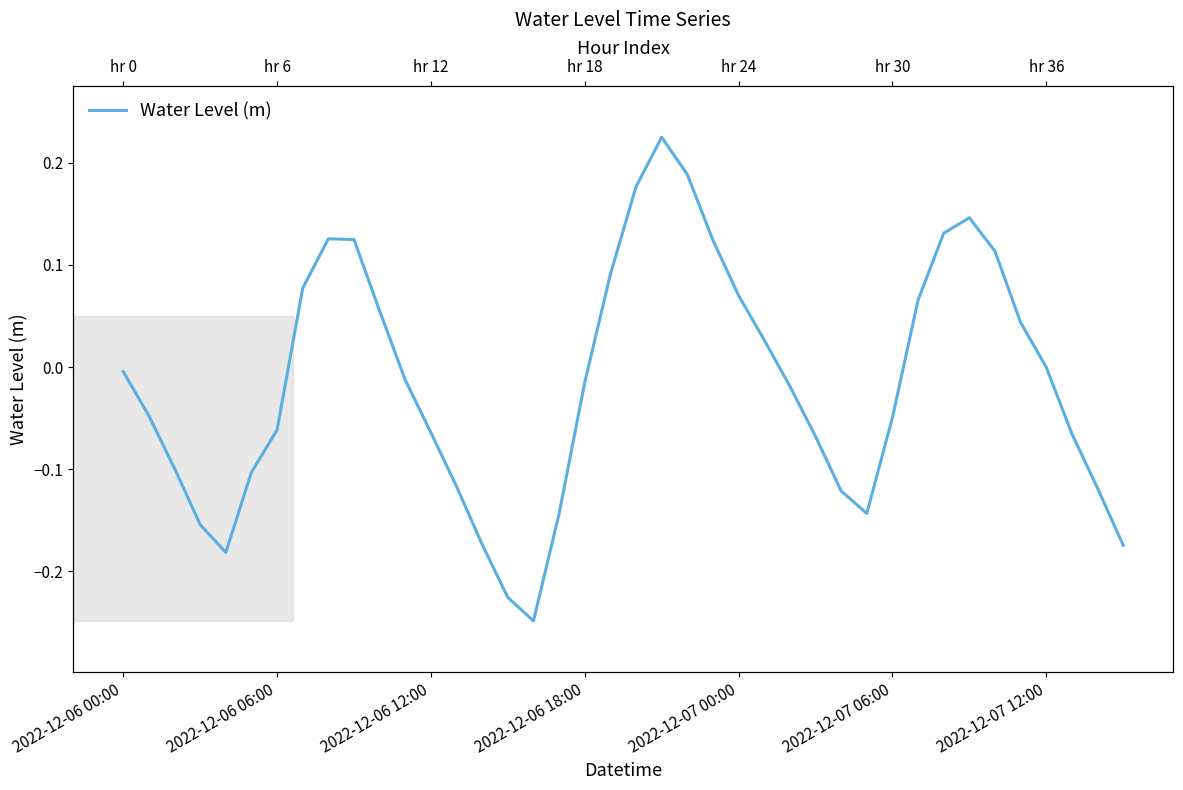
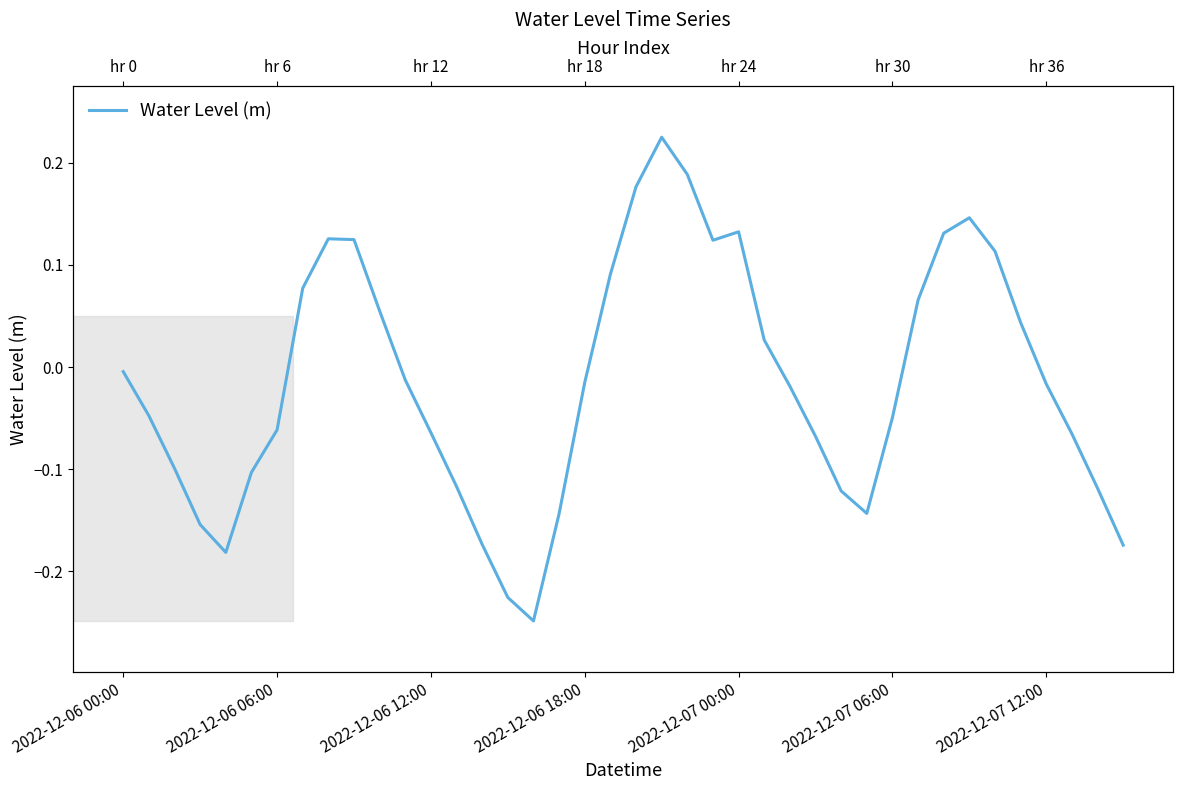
  {
    "2022-12-06 00:00": -0.004,
    "2022-12-06 06:00": -0.062,
    "2022-12-06 12:00": -0.064,
    "2022-12-06 18:00": -0.015,
-   "2022-12-07 00:00": 0.070,
+   "2022-12-07 00:00": 0.132,
    "2022-12-07 06:00": -0.050,
-   "2022-12-07 12:00": 0.000
+   "2022-12-07 12:00": -0.017
  }
